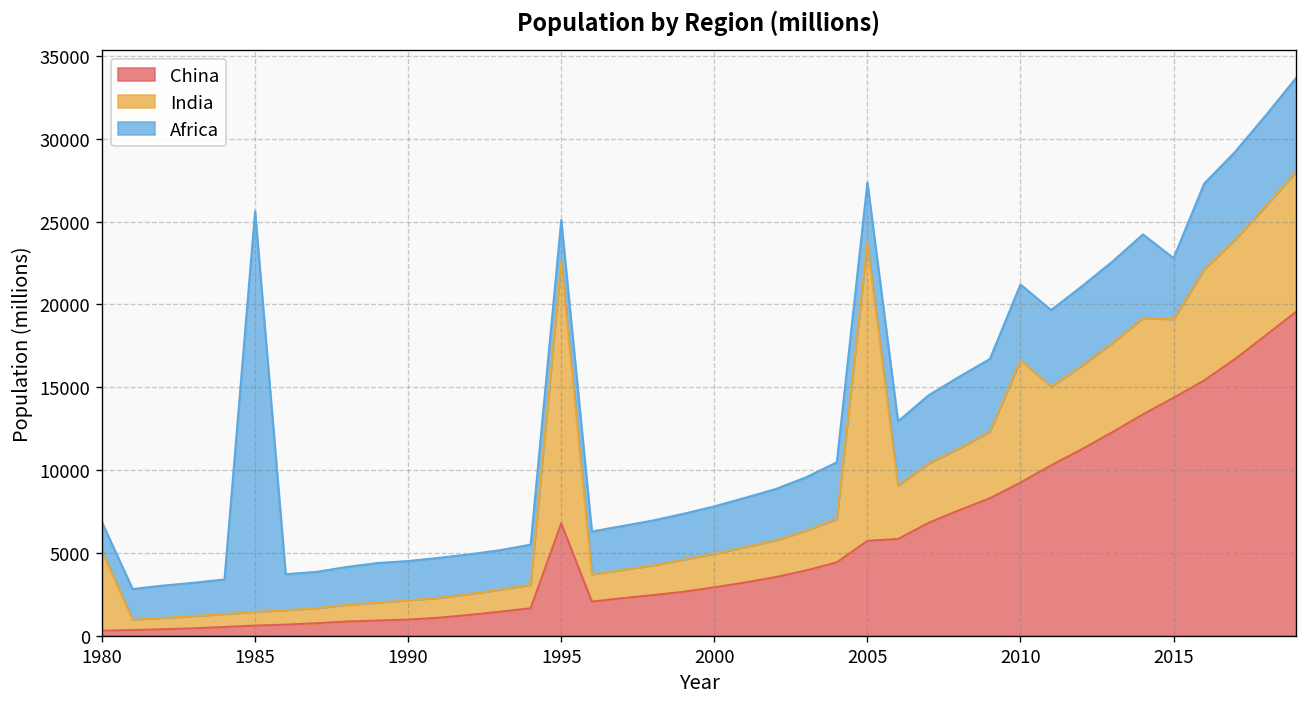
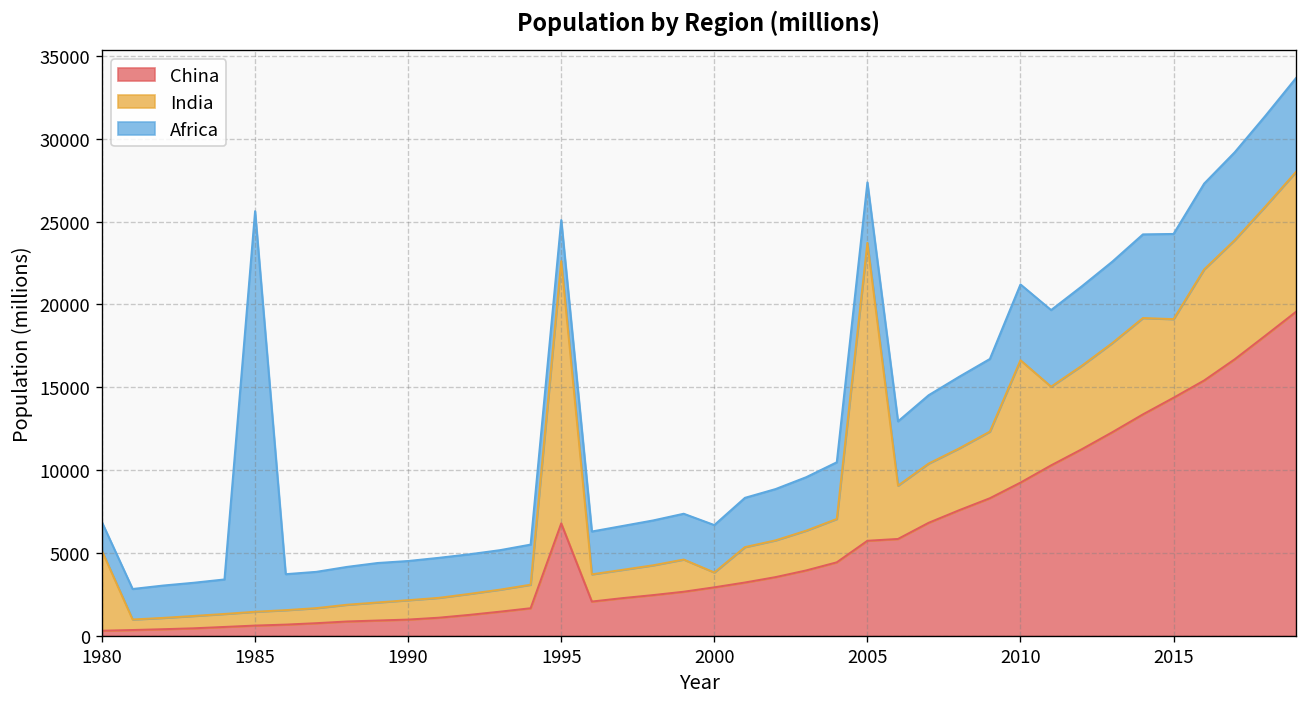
  {
    "China": {
      "1980": 300,
      "1985": 600,
      "1990": 1000,
      "1995": 6800,
      "2000": 2900,
      "2005": 5700,
      "2010": 9200,
      "2015": 14400
    },
    "India": {
      "1980": 4800,
      "1985": 800,
      "1990": 1200,
      "1995": 15800,
-     "2000": 2000,
+     "2000": 900,
      "2005": 18000,
      "2010": 7400,
      "2015": 4700
    },
    "Africa": {
      "1980": 1700,
      "1985": 24200,
      "1990": 2400,
      "1995": 2500,
      "2000": 2900,
      "2005": 3600,
      "2010": 4600,
-     "2015": 3700
+     "2015": 5100
    }
  }
